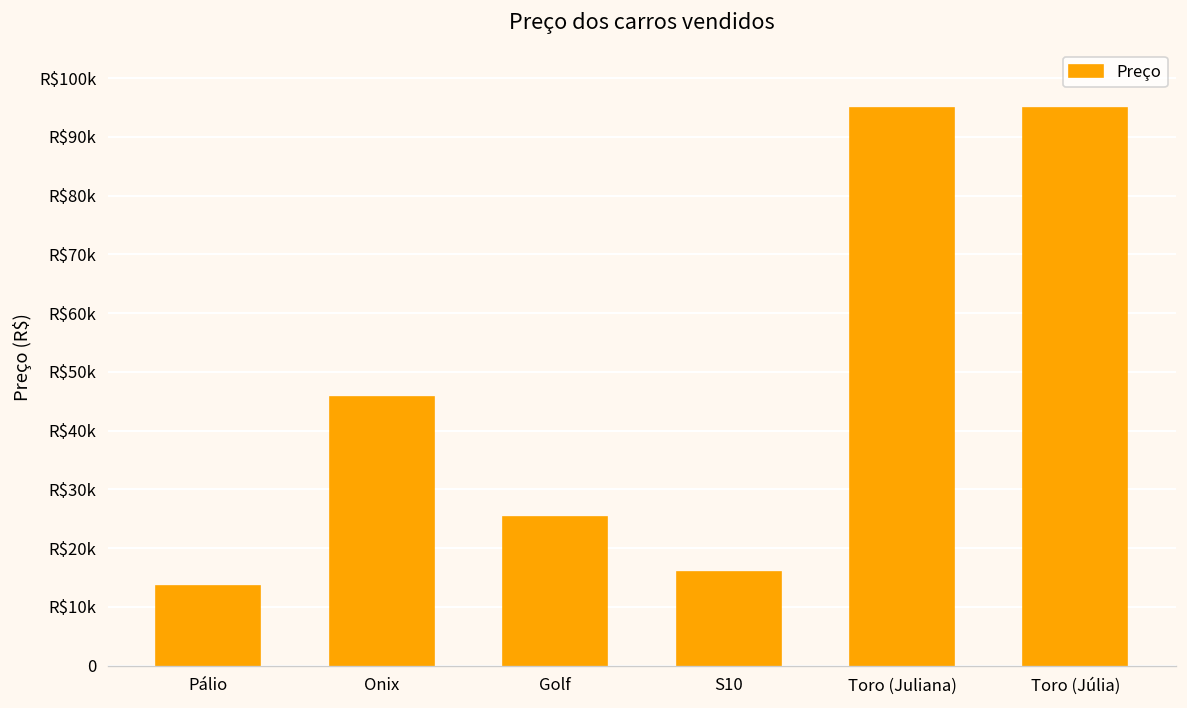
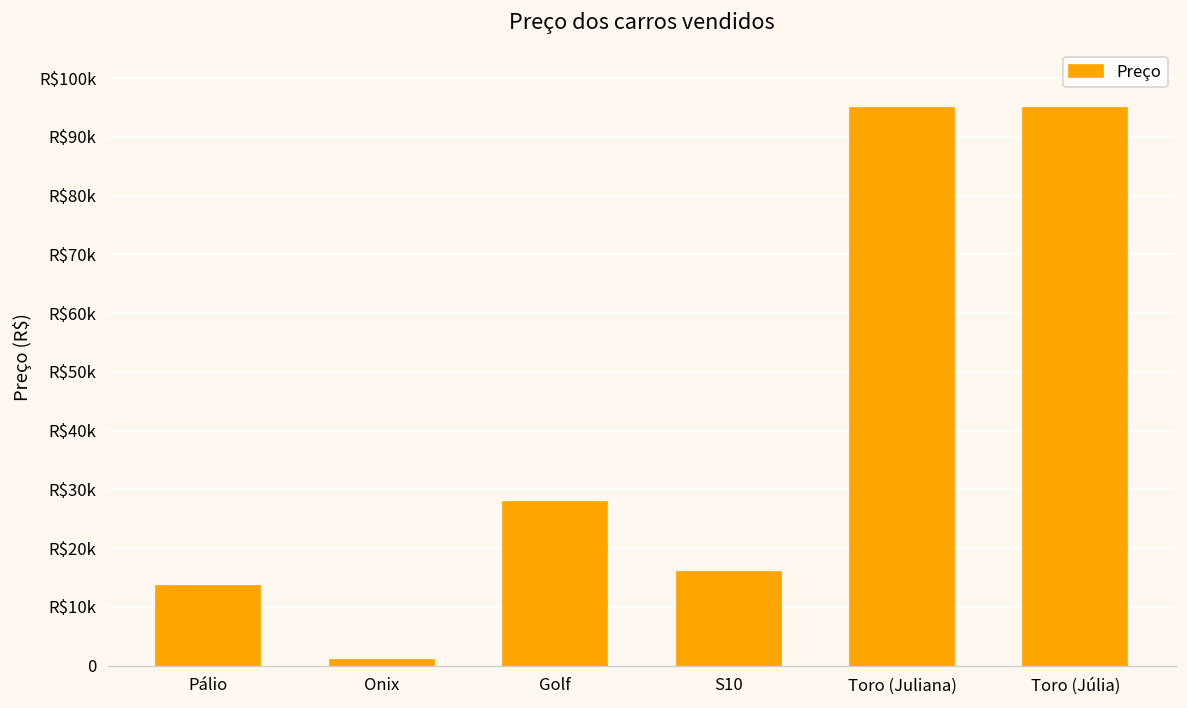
  {
    "Pálio": "R$14000",
-   "Onix": "R$46000",
-   "Golf": "R$25000",
+   "Onix": "R$1000",
+   "Golf": "R$28000",
    "S10": "R$16000",
    "Toro (Juliana)": "R$95000",
    "Toro (Júlia)": "R$95000"
  }
